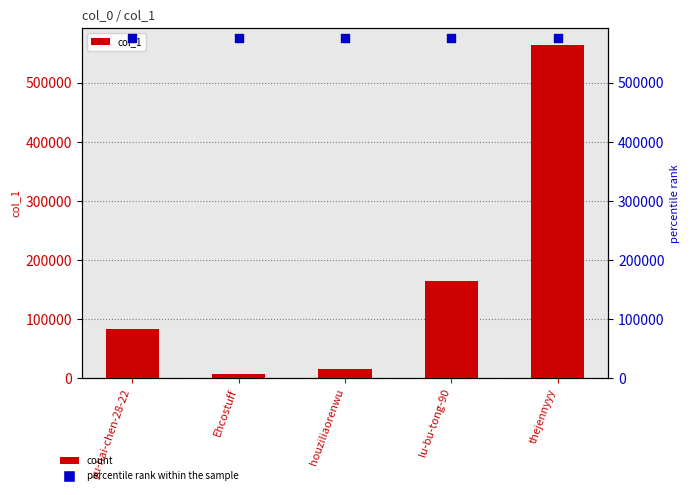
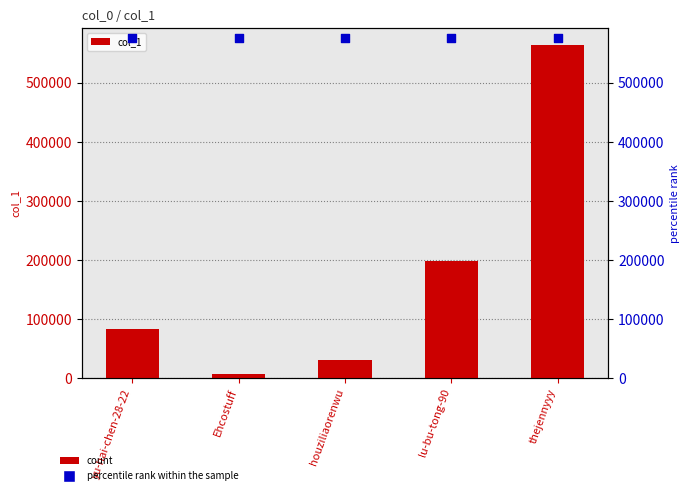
  {
    "col_1": {
      "yu-hai-chen-28-22": 80000,
      "Ehcostuff": 10000,
-     "houziliaorenwu": 20000,
-     "lu-bu-tong-90": 170000,
+     "houziliaorenwu": 30000,
+     "lu-bu-tong-90": 200000,
      "thejennyyy": 560000
    }
  }
